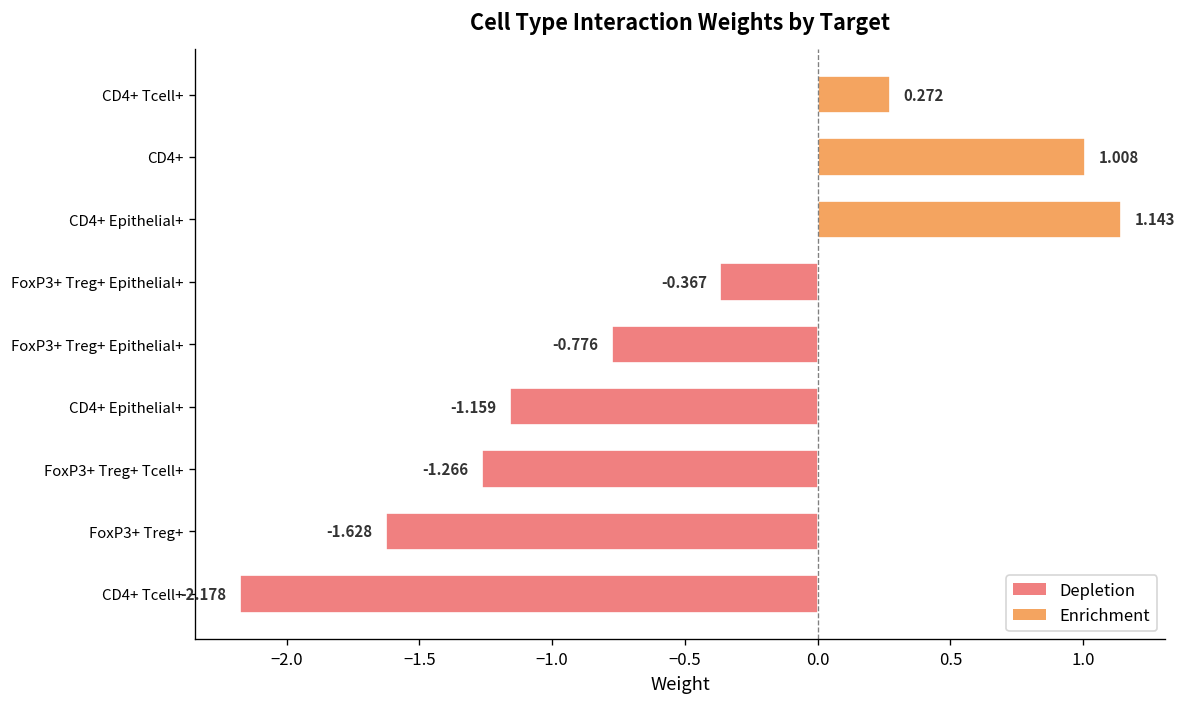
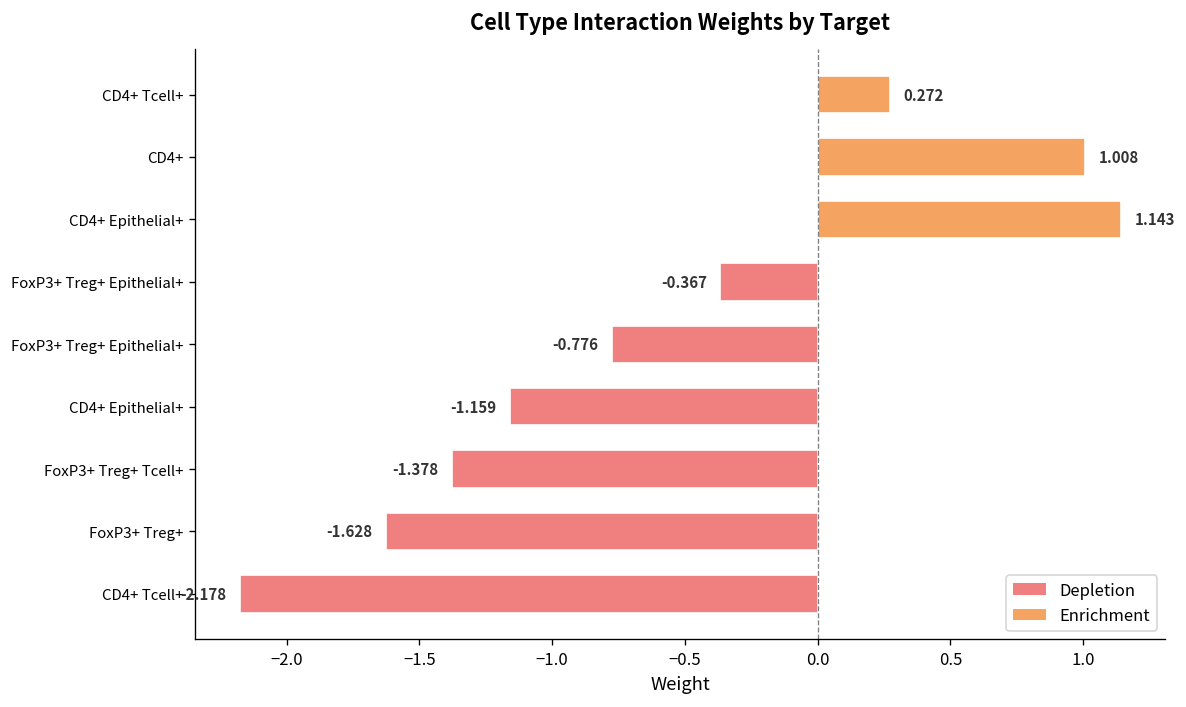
  {
    "CD4+": 1.008,
-   "FoxP3+ Treg+ Tcell+": -1.266,
+   "FoxP3+ Treg+ Tcell+": -1.378,
    "FoxP3+ Treg+": -1.628
  }
